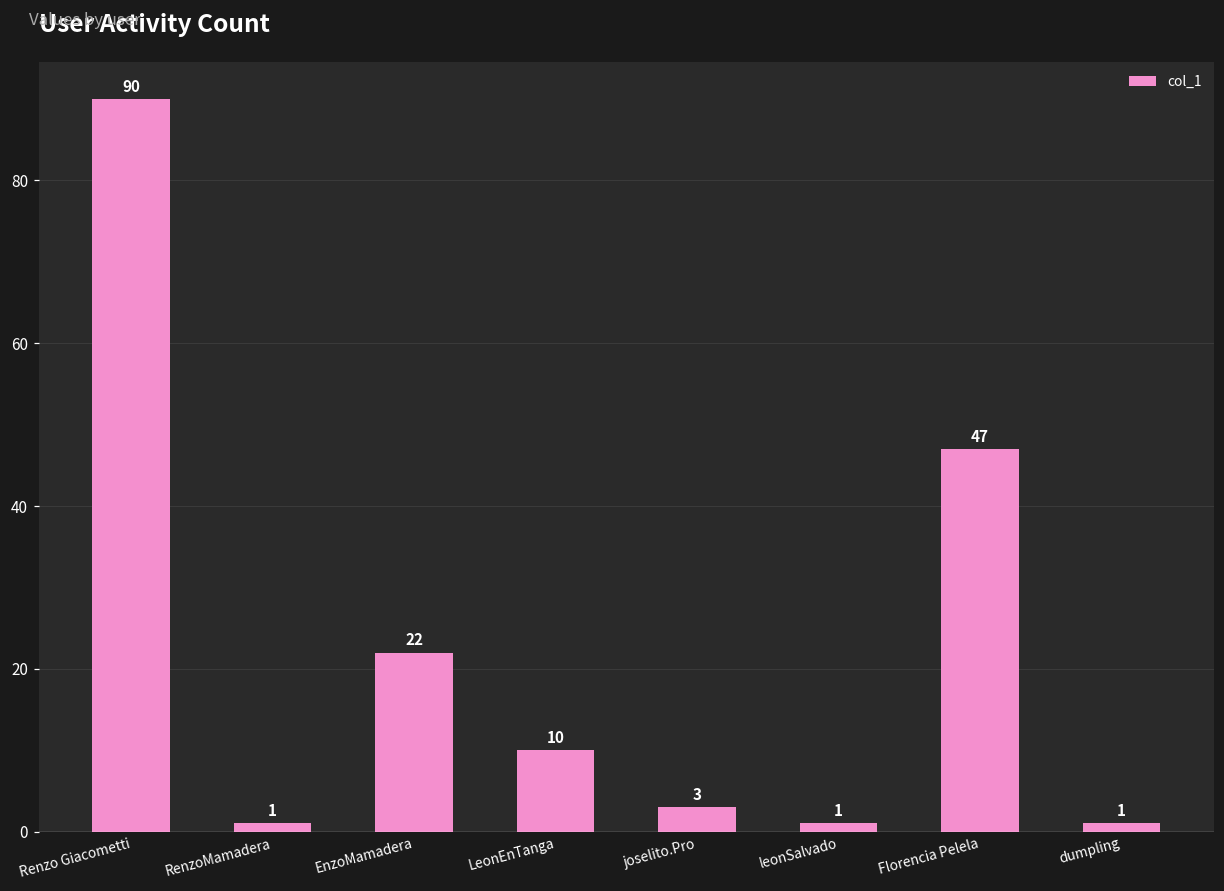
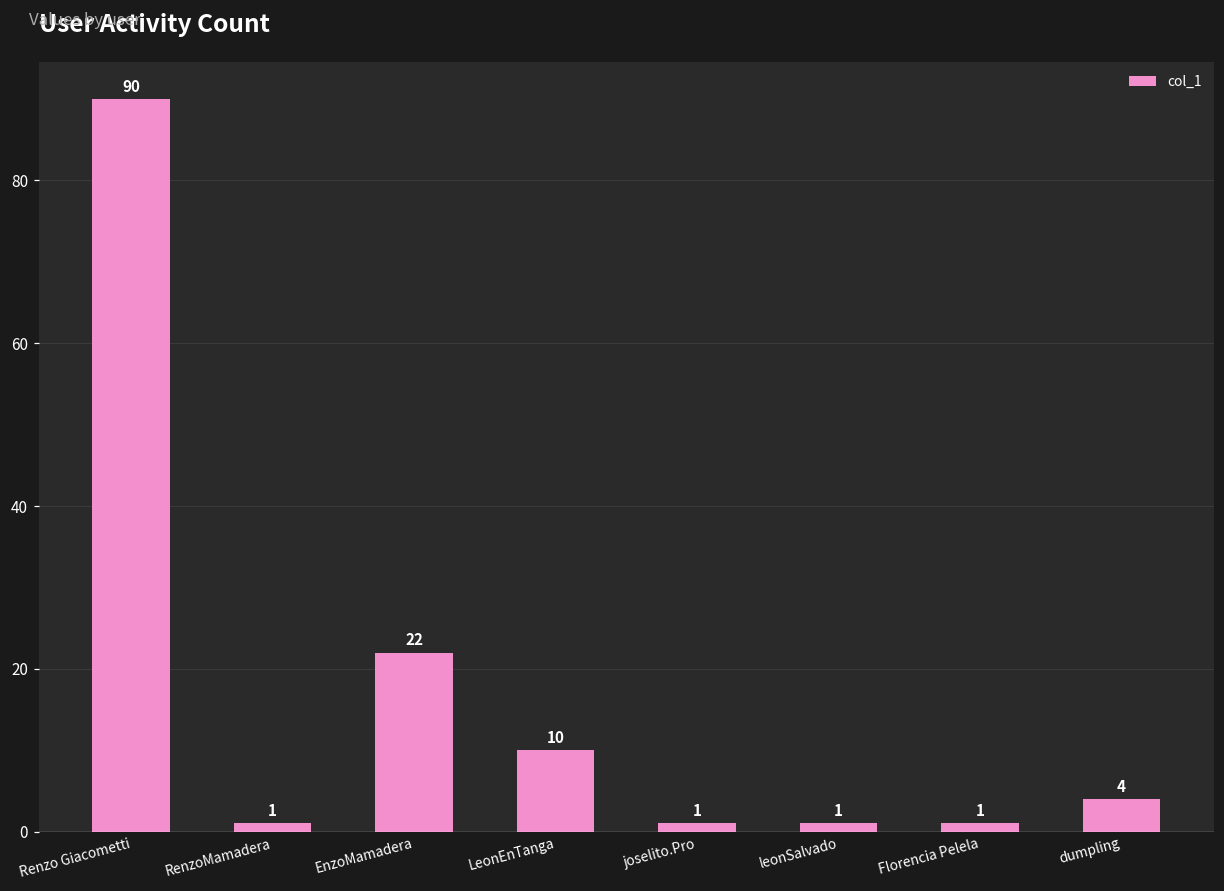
  {
    "Renzo Giacometti": 90,
    "RenzoMamadera": 1,
    "EnzoMamadera": 22,
    "LeonEnTanga": 10,
-   "joselito.Pro": 3,
+   "joselito.Pro": 1,
    "leonSalvado": 1,
-   "Florencia Pelela": 47,
-   "dumpling": 1
+   "Florencia Pelela": 1,
+   "dumpling": 4
  }
